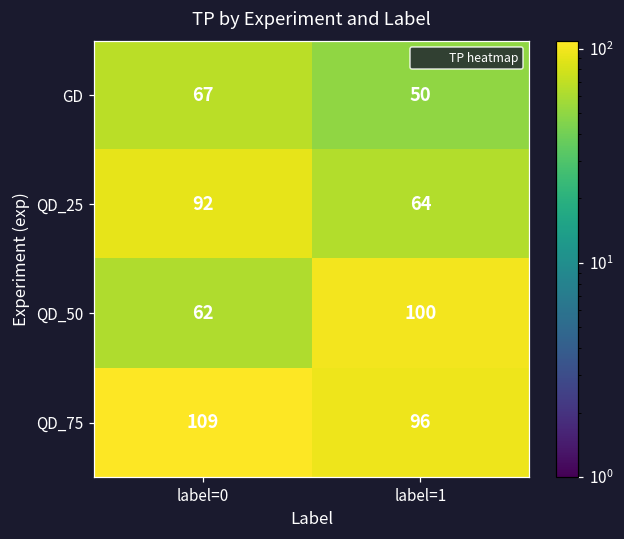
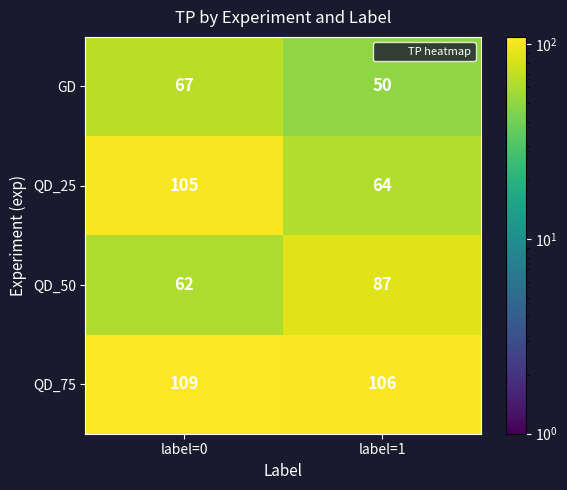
  {
    "GD": {
      "label=0": 67,
      "label=1": 50
    },
    "QD_25": {
-     "label=0": 92,
+     "label=0": 105,
      "label=1": 64
    },
    "QD_50": {
      "label=0": 62,
-     "label=1": 100
+     "label=1": 87
    },
    "QD_75": {
      "label=0": 109,
-     "label=1": 96
+     "label=1": 106
    }
  }
